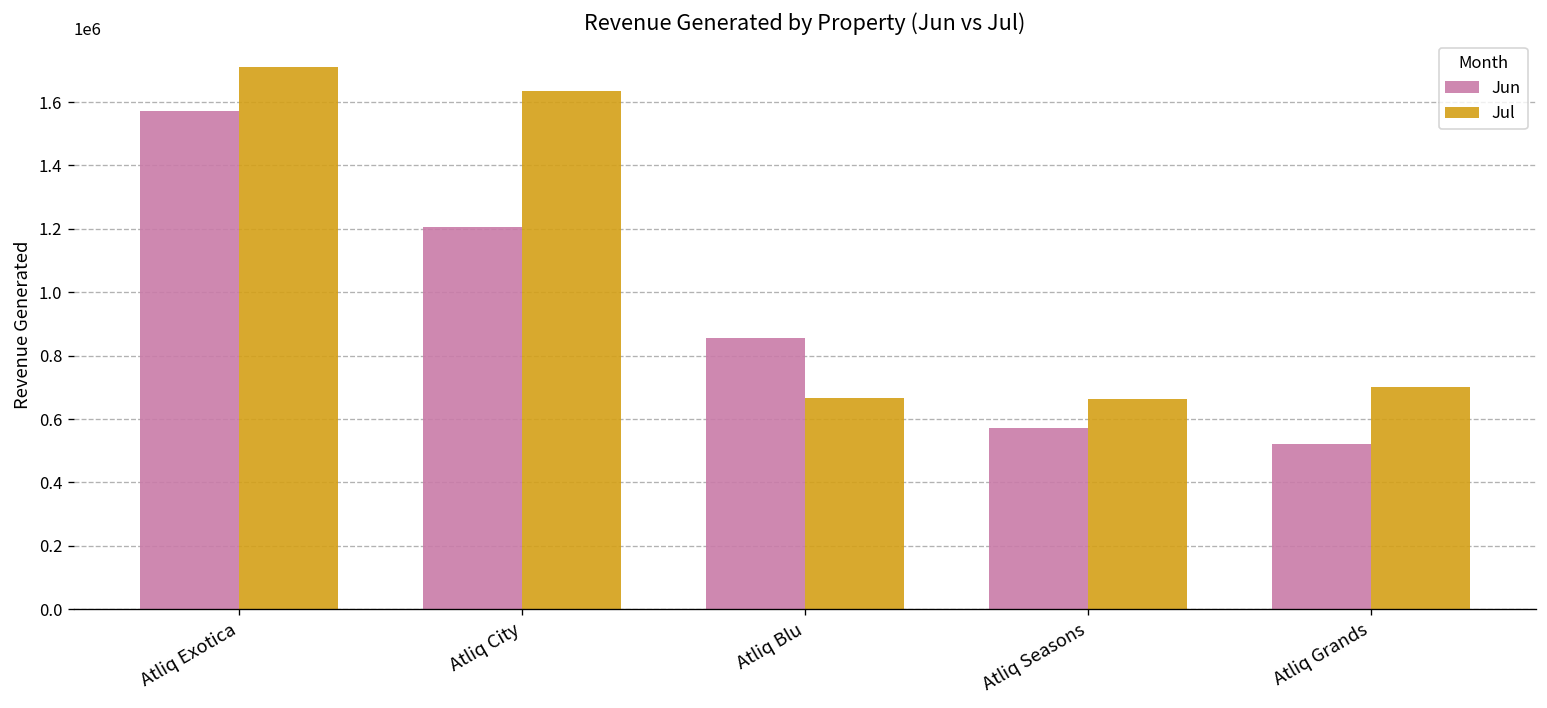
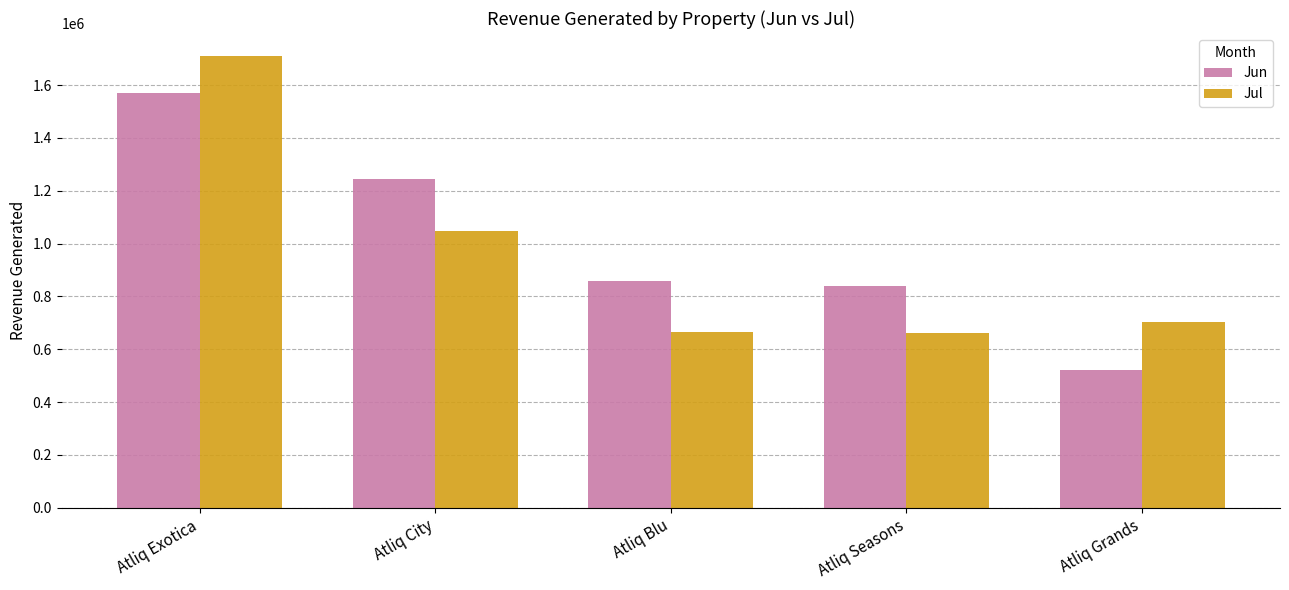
  {
    "Jun": {
      "Atliq Exotica": 1570000,
-     "Atliq City": 1210000,
+     "Atliq City": 1240000,
      "Atliq Blu": 860000,
-     "Atliq Seasons": 570000,
+     "Atliq Seasons": 840000,
      "Atliq Grands": 520000
    },
    "Jul": {
      "Atliq Exotica": 1710000,
-     "Atliq City": 1640000,
+     "Atliq City": 1050000,
      "Atliq Blu": 670000,
      "Atliq Seasons": 660000,
      "Atliq Grands": 700000
    }
  }
